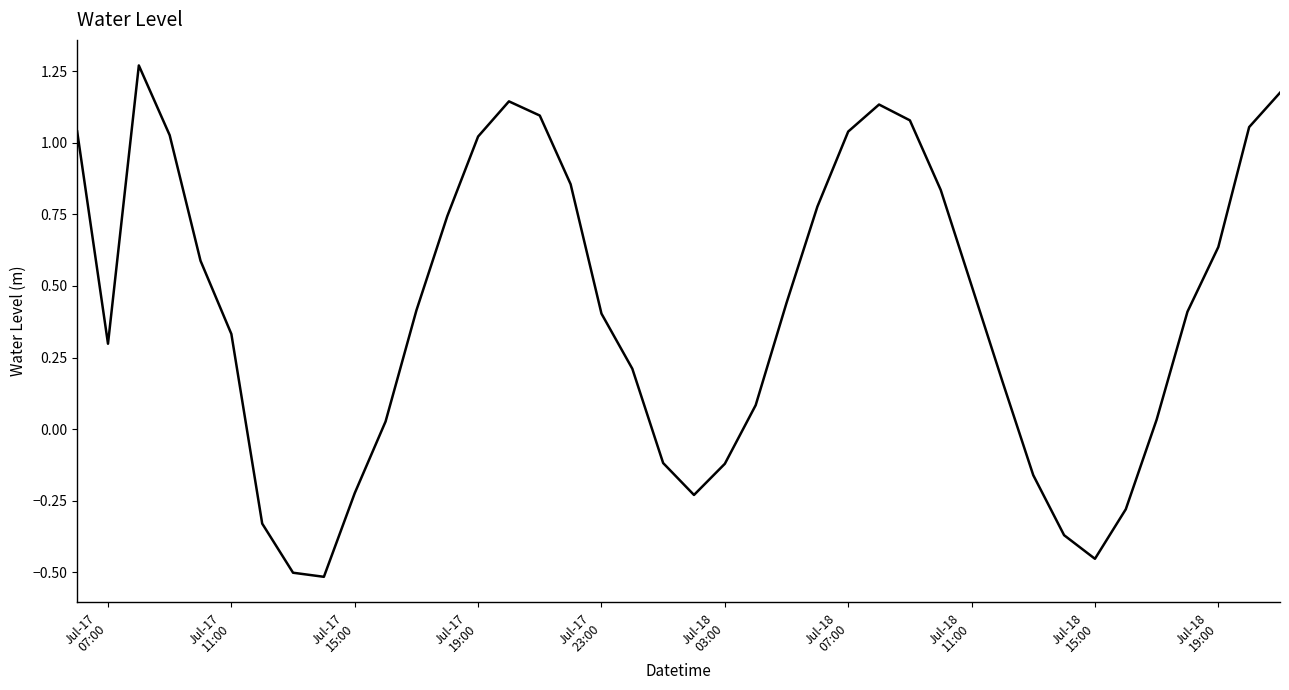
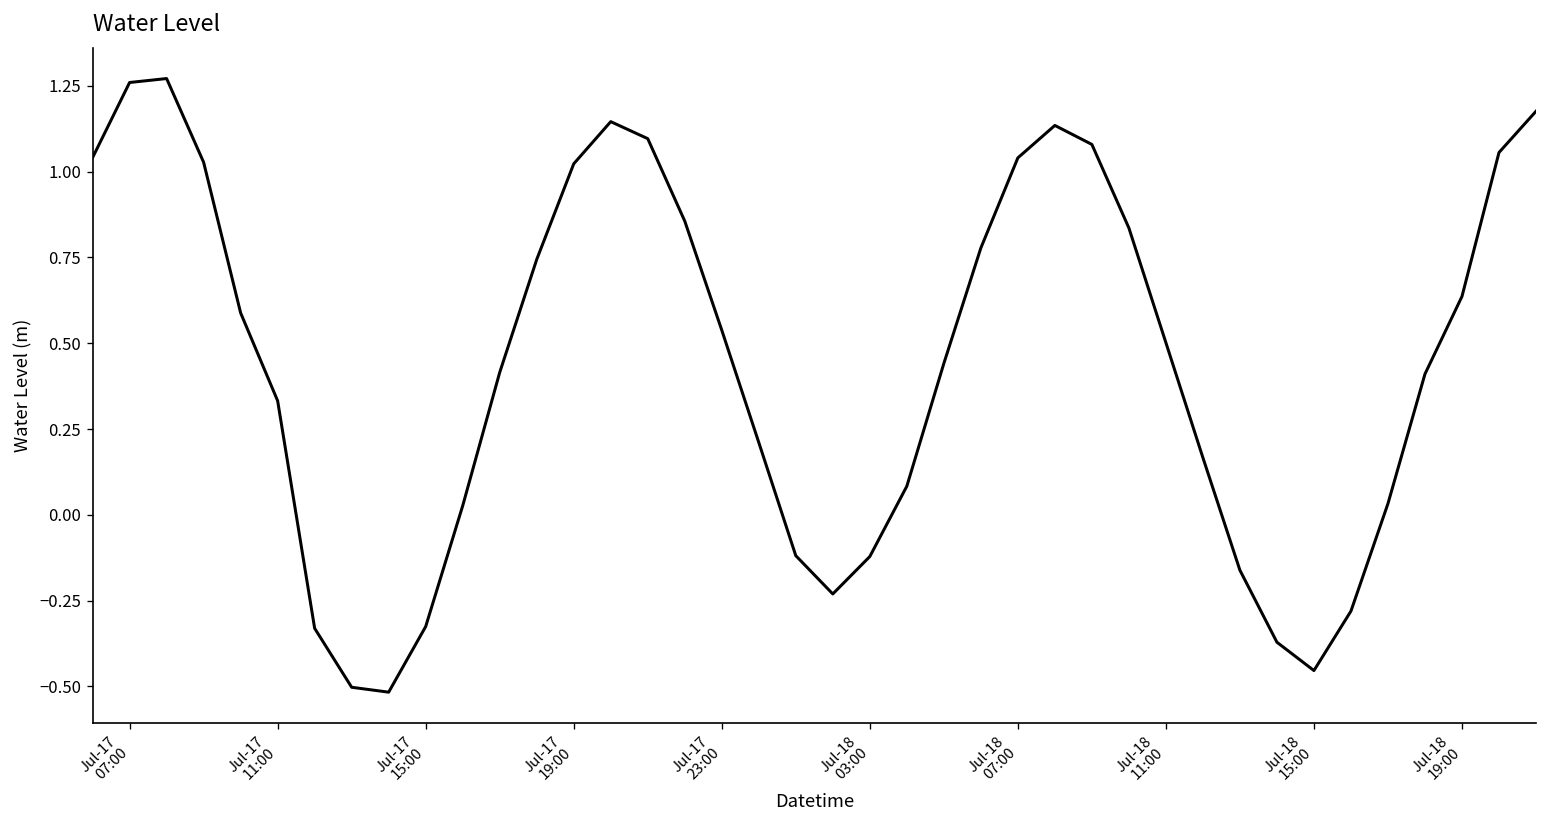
  {
-   "Jul-17 07:00": 0.30,
+   "Jul-17 07:00": 1.26,
    "Jul-17 11:00": 0.33,
-   "Jul-17 15:00": -0.22,
+   "Jul-17 15:00": -0.33,
    "Jul-17 19:00": 1.02,
-   "Jul-17 23:00": 0.40,
+   "Jul-17 23:00": 0.54,
    "Jul-18 03:00": -0.12,
    "Jul-18 07:00": 1.04,
    "Jul-18 11:00": 0.50,
    "Jul-18 15:00": -0.45,
    "Jul-18 19:00": 0.64
  }
